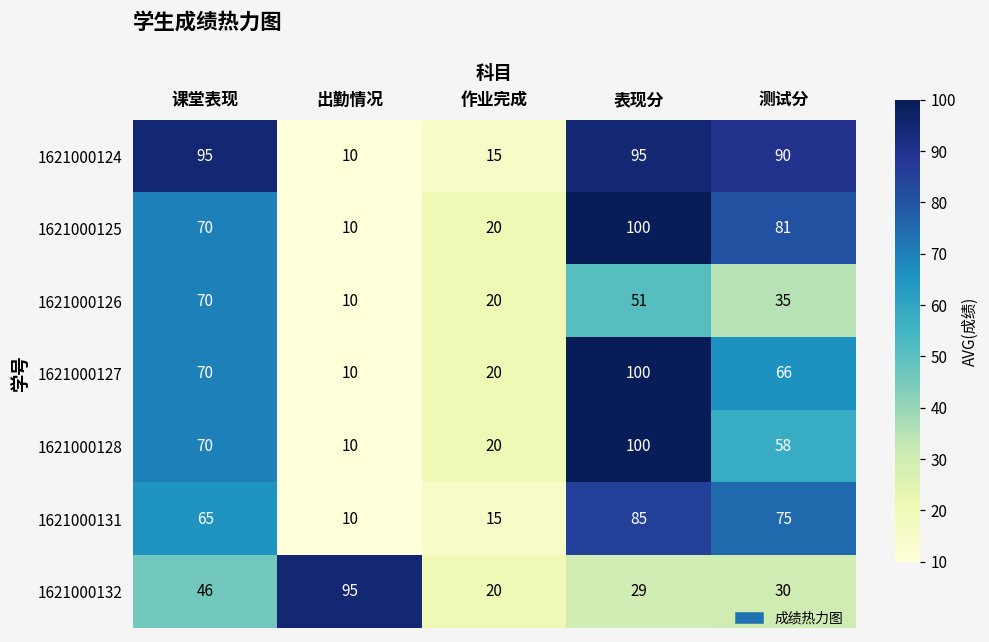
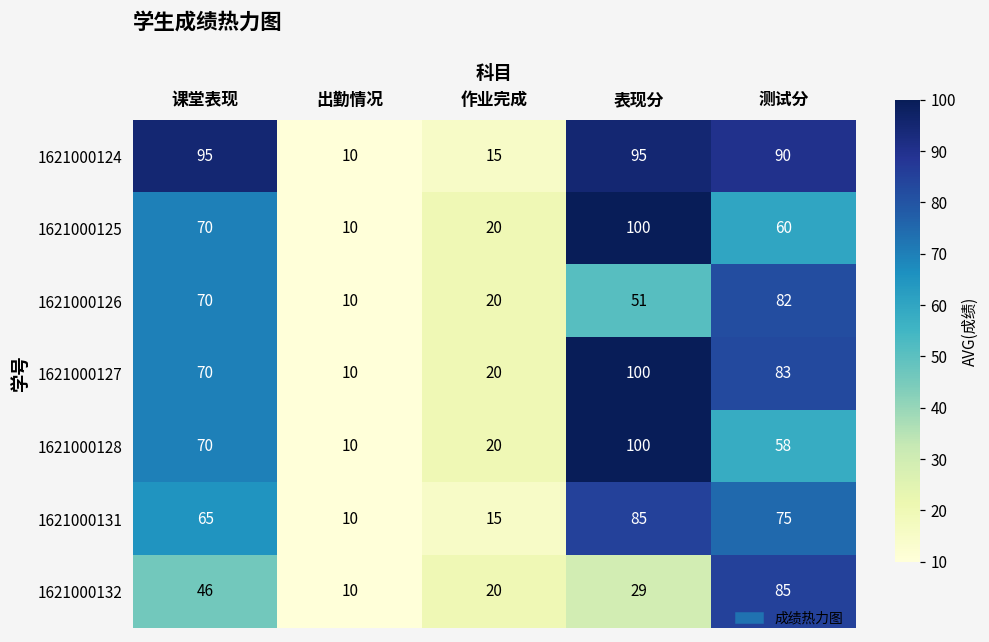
  {
    "1621000124": {
      "课堂表现": 95,
      "出勤情况": 10,
      "作业完成": 15,
      "表现分": 95,
      "测试分": 90
    },
    "1621000125": {
      "课堂表现": 70,
      "出勤情况": 10,
      "作业完成": 20,
      "表现分": 100,
-     "测试分": 81
+     "测试分": 60
    },
    "1621000126": {
      "课堂表现": 70,
      "出勤情况": 10,
      "作业完成": 20,
      "表现分": 51,
-     "测试分": 35
+     "测试分": 82
    },
    "1621000127": {
      "课堂表现": 70,
      "出勤情况": 10,
      "作业完成": 20,
      "表现分": 100,
-     "测试分": 66
+     "测试分": 83
    },
    "1621000128": {
      "课堂表现": 70,
      "出勤情况": 10,
      "作业完成": 20,
      "表现分": 100,
      "测试分": 58
    },
    "1621000131": {
      "课堂表现": 65,
      "出勤情况": 10,
      "作业完成": 15,
      "表现分": 85,
      "测试分": 75
    },
    "1621000132": {
      "课堂表现": 46,
-     "出勤情况": 95,
+     "出勤情况": 10,
      "作业完成": 20,
      "表现分": 29,
-     "测试分": 30
+     "测试分": 85
    }
  }
